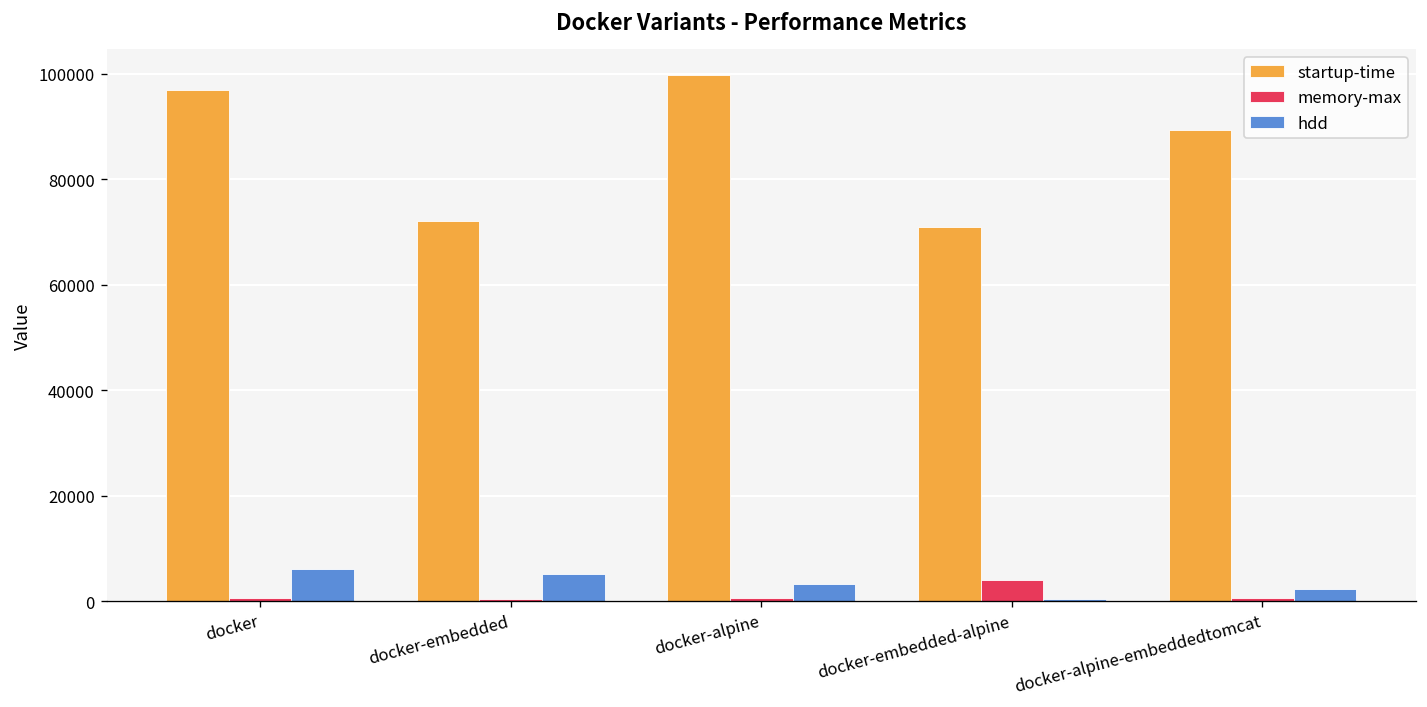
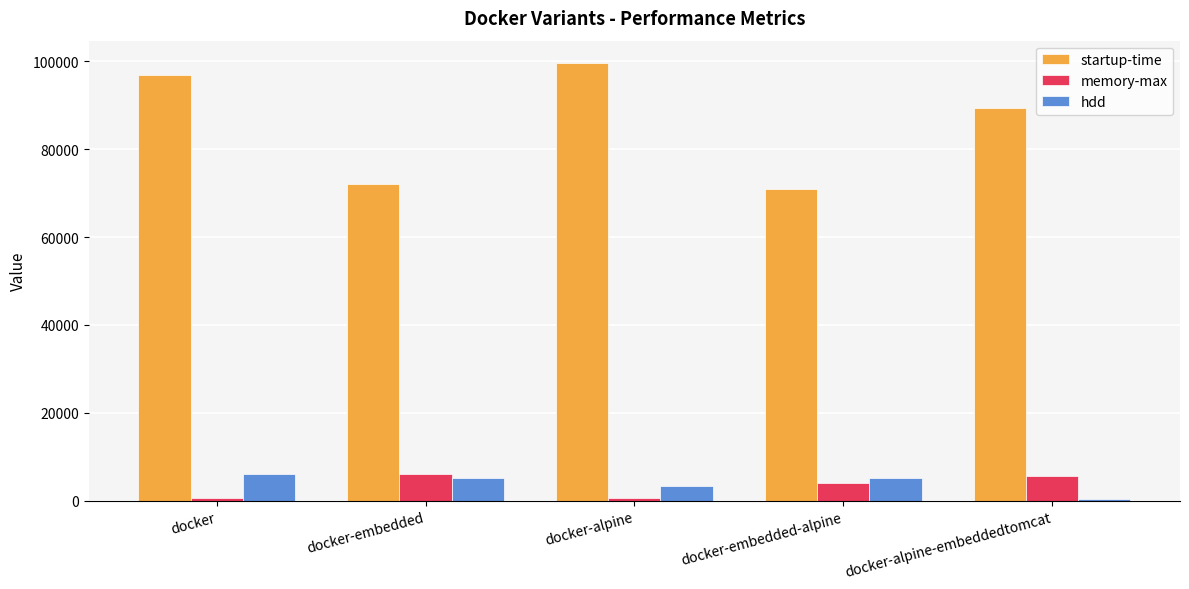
  {
    "startup-time": {
      "docker": 97000,
      "docker-embedded": 72000,
      "docker-alpine": 100000,
      "docker-embedded-alpine": 71000,
      "docker-alpine-embeddedtomcat": 89000
    },
    "memory-max": {
      "docker": 1000,
-     "docker-embedded": 0,
+     "docker-embedded": 6000,
      "docker-alpine": 1000,
      "docker-embedded-alpine": 4000,
-     "docker-alpine-embeddedtomcat": 1000
+     "docker-alpine-embeddedtomcat": 6000
    },
    "hdd": {
      "docker": 6000,
      "docker-embedded": 5000,
      "docker-alpine": 3000,
-     "docker-embedded-alpine": 0,
-     "docker-alpine-embeddedtomcat": 2000
+     "docker-embedded-alpine": 5000,
+     "docker-alpine-embeddedtomcat": 0
    }
  }
